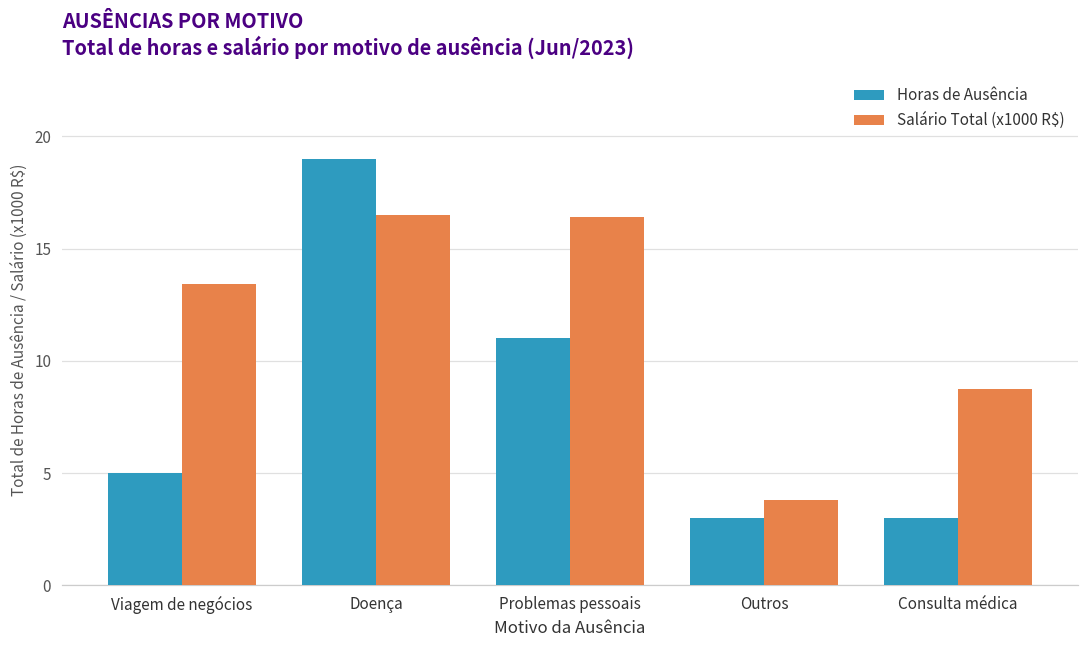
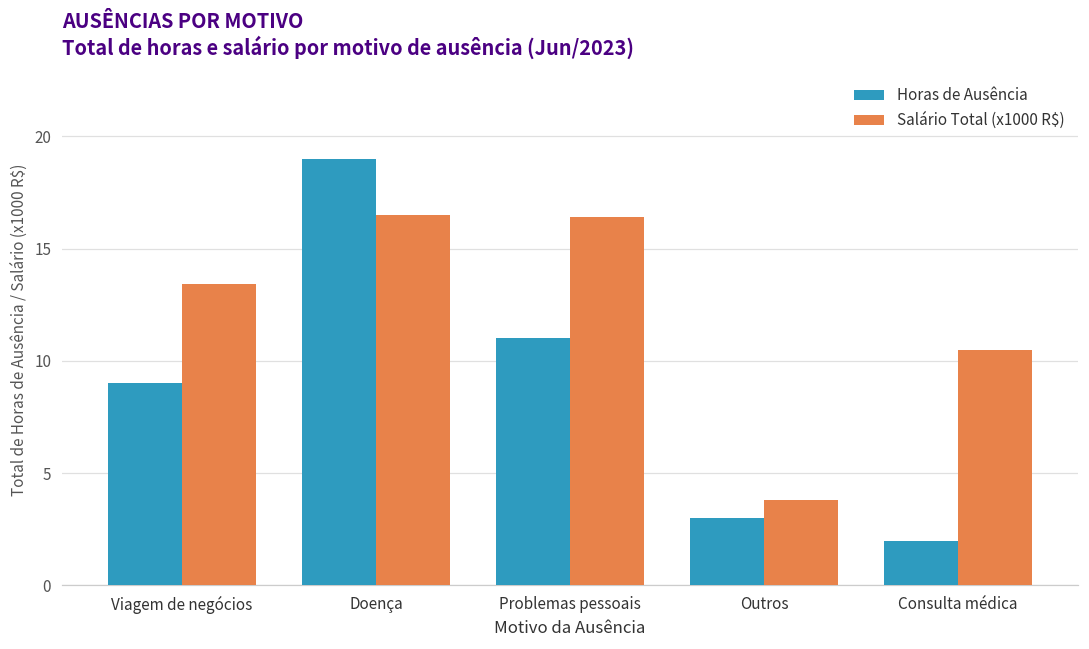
  {
    "Horas de Ausência": {
-     "Viagem de negócios": 5,
+     "Viagem de negócios": 9,
      "Doença": 19,
      "Problemas pessoais": 11,
      "Outros": 3,
-     "Consulta médica": 3
+     "Consulta médica": 2
    },
    "Salário Total (x1000 R$)": {
      "Viagem de negócios": 13.4,
      "Doença": 16.5,
      "Problemas pessoais": 16.4,
      "Outros": 3.8,
-     "Consulta médica": 8.7
+     "Consulta médica": 10.5
    }
  }
